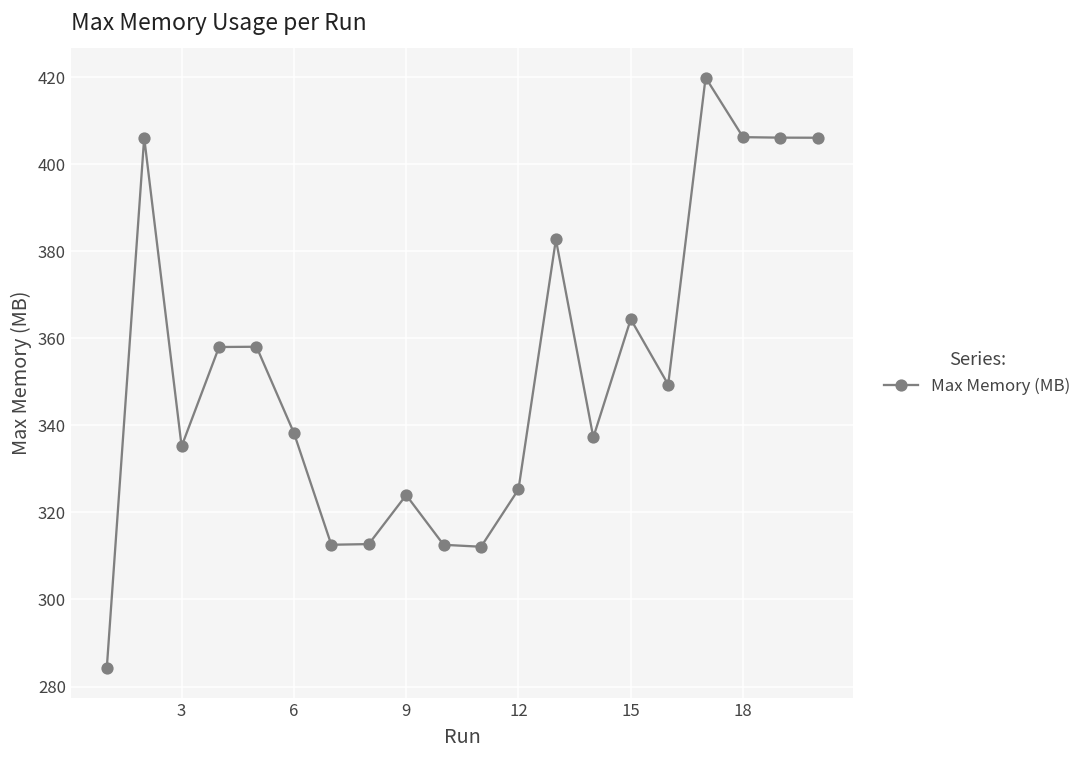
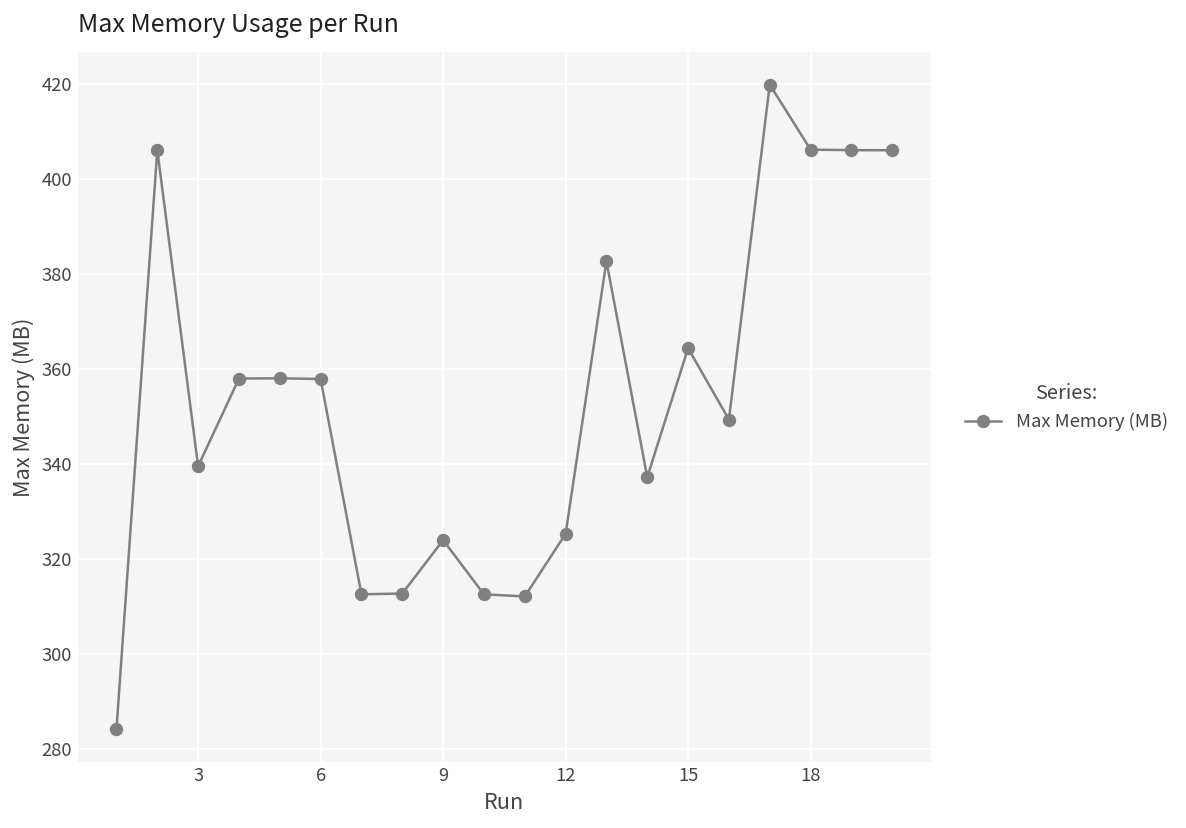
  {
-   "3": 335,
-   "6": 338,
+   "3": 340,
+   "6": 358,
    "9": 324,
    "12": 325,
    "15": 364,
    "18": 406
  }
